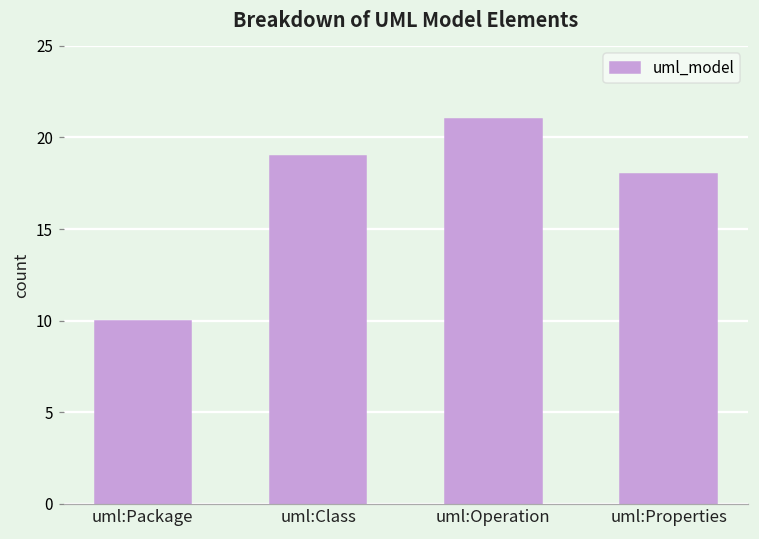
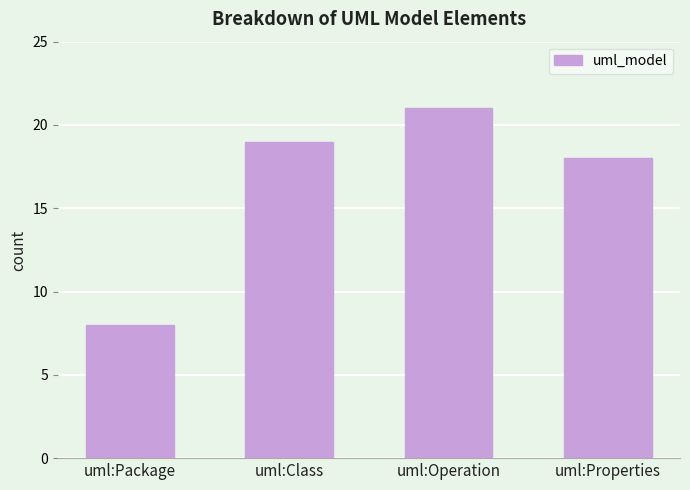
  {
-   "uml:Package": 10,
+   "uml:Package": 8,
    "uml:Class": 19,
    "uml:Operation": 21,
    "uml:Properties": 18
  }
